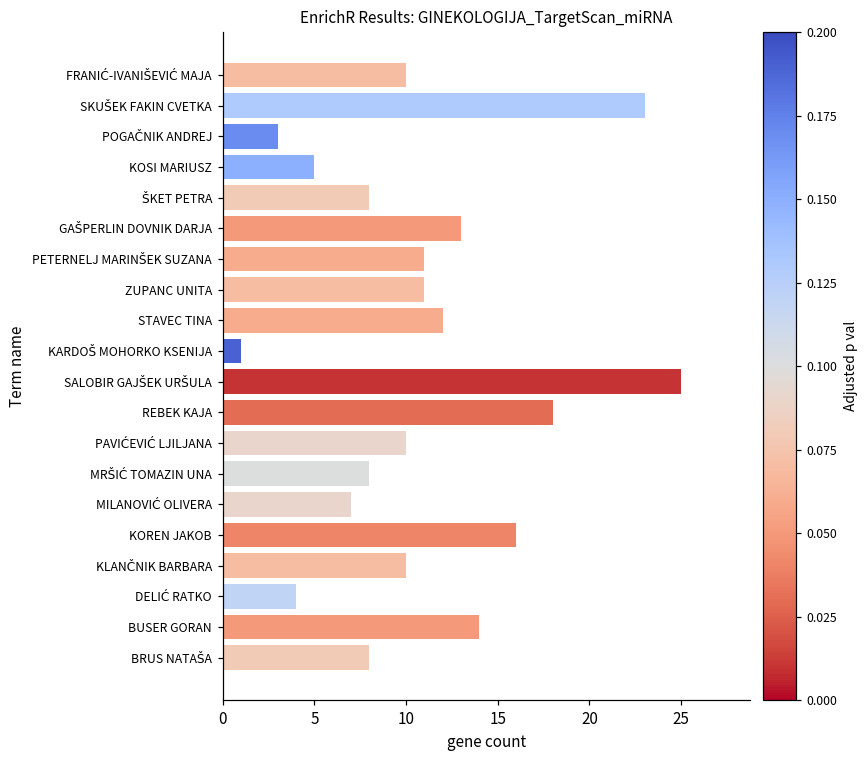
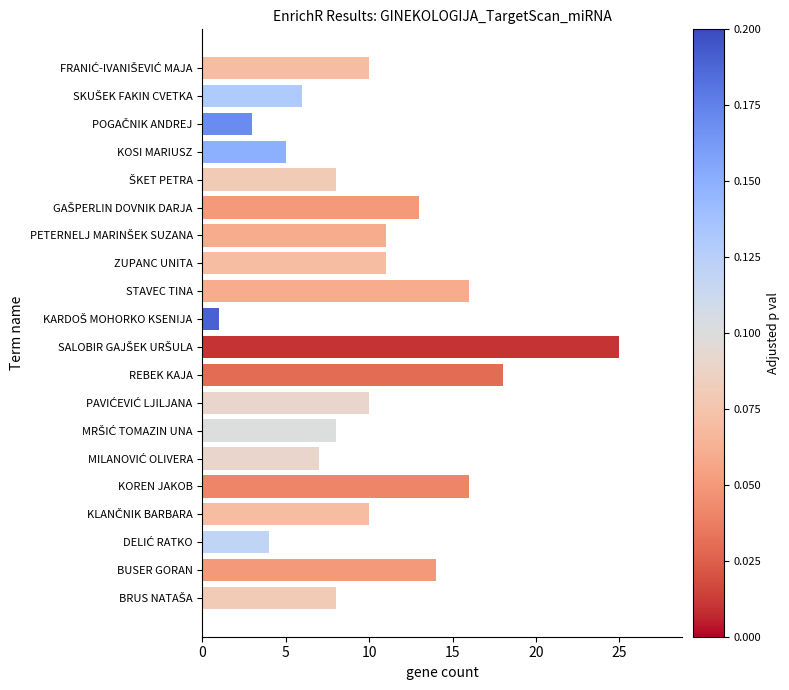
  {
    "FRANIĆ-IVANIŠEVIĆ MAJA": 10,
-   "SKUŠEK FAKIN CVETKA": 23,
+   "SKUŠEK FAKIN CVETKA": 6,
    "POGAČNIK ANDREJ": 3,
    "KOSI MARIUSZ": 5,
    "ŠKET PETRA": 8,
    "GAŠPERLIN DOVNIK DARJA": 13,
    "PETERNELJ MARINŠEK SUZANA": 11,
    "ZUPANC UNITA": 11,
-   "STAVEC TINA": 12,
+   "STAVEC TINA": 16,
    "KARDOŠ MOHORKO KSENIJA": 1,
    "SALOBIR GAJŠEK URŠULA": 25,
    "REBEK KAJA": 18,
    "PAVIĆEVIĆ LJILJANA": 10,
    "MRŠIĆ TOMAZIN UNA": 8,
    "MILANOVIĆ OLIVERA": 7,
    "KOREN JAKOB": 16,
    "KLANČNIK BARBARA": 10,
    "DELIĆ RATKO": 4,
    "BUSER GORAN": 14,
    "BRUS NATAŠA": 8
  }
